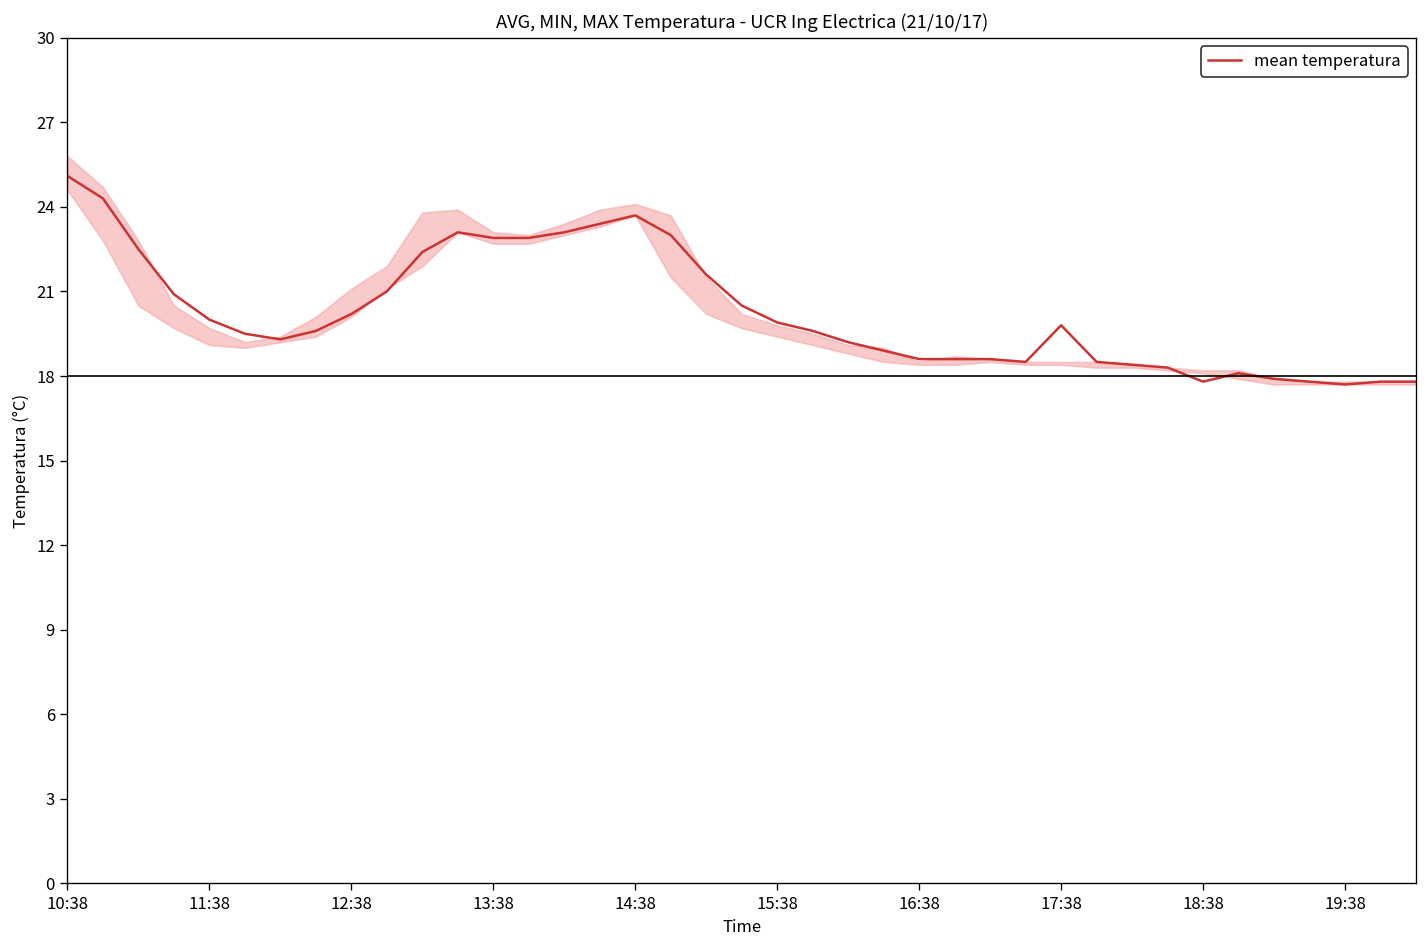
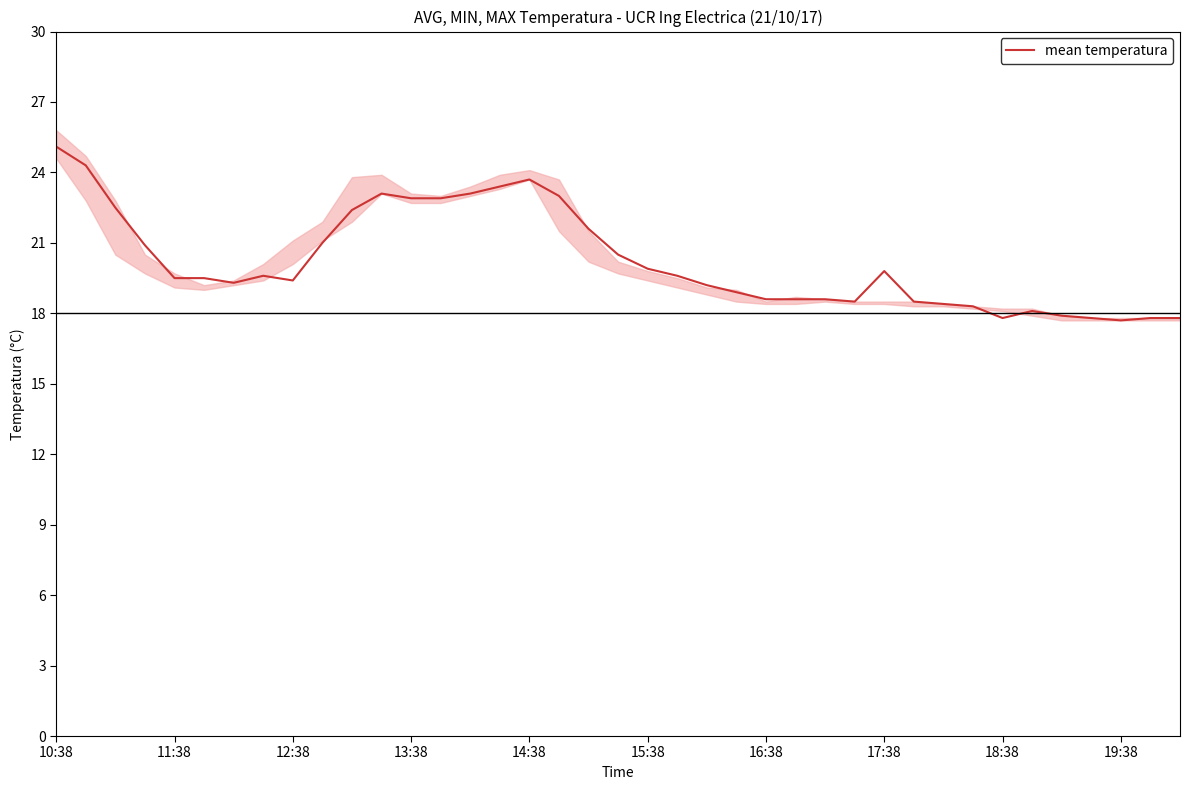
  {
    "mean temperatura": {
      "10:38": 25.1,
-     "11:38": 20.0,
-     "12:38": 20.2,
+     "11:38": 19.5,
+     "12:38": 19.4,
      "13:38": 22.9,
      "14:38": 23.7,
      "17:38": 19.8,
      "18:38": 17.8
    }
  }
